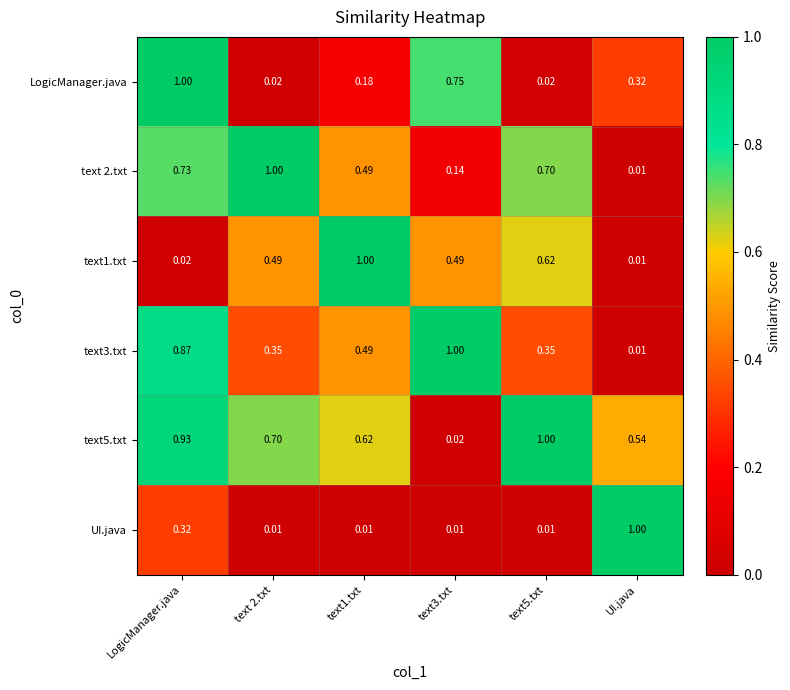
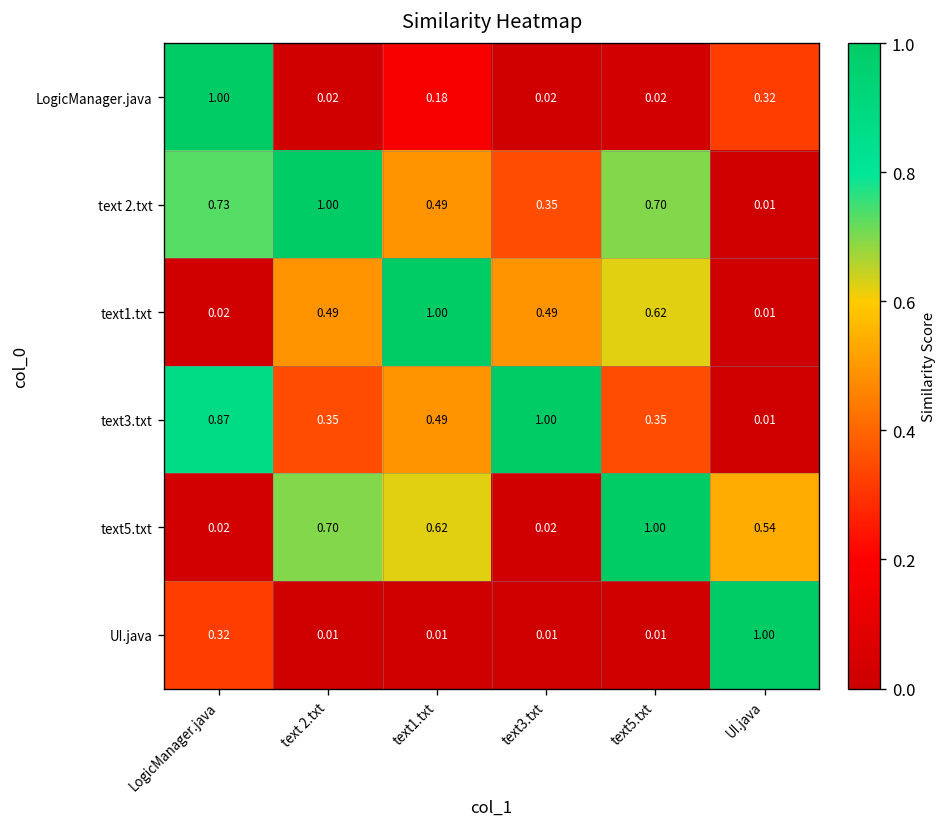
  {
    "LogicManager.java": {
      "LogicManager.java": 1.00,
      "text 2.txt": 0.02,
      "text1.txt": 0.18,
-     "text3.txt": 0.75,
+     "text3.txt": 0.02,
      "text5.txt": 0.02,
      "UI.java": 0.32
    },
    "text 2.txt": {
      "LogicManager.java": 0.73,
      "text 2.txt": 1.00,
      "text1.txt": 0.49,
-     "text3.txt": 0.14,
+     "text3.txt": 0.35,
      "text5.txt": 0.70,
      "UI.java": 0.01
    },
    "text1.txt": {
      "LogicManager.java": 0.02,
      "text 2.txt": 0.49,
      "text1.txt": 1.00,
      "text3.txt": 0.49,
      "text5.txt": 0.62,
      "UI.java": 0.01
    },
    "text3.txt": {
      "LogicManager.java": 0.87,
      "text 2.txt": 0.35,
      "text1.txt": 0.49,
      "text3.txt": 1.00,
      "text5.txt": 0.35,
      "UI.java": 0.01
    },
    "text5.txt": {
-     "LogicManager.java": 0.93,
+     "LogicManager.java": 0.02,
      "text 2.txt": 0.70,
      "text1.txt": 0.62,
      "text3.txt": 0.02,
      "text5.txt": 1.00,
      "UI.java": 0.54
    },
    "UI.java": {
      "LogicManager.java": 0.32,
      "text 2.txt": 0.01,
      "text1.txt": 0.01,
      "text3.txt": 0.01,
      "text5.txt": 0.01,
      "UI.java": 1.00
    }
  }
